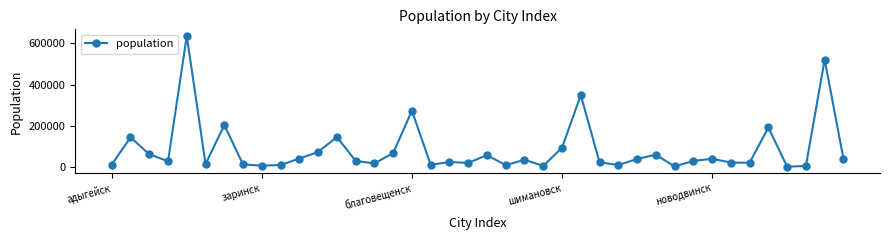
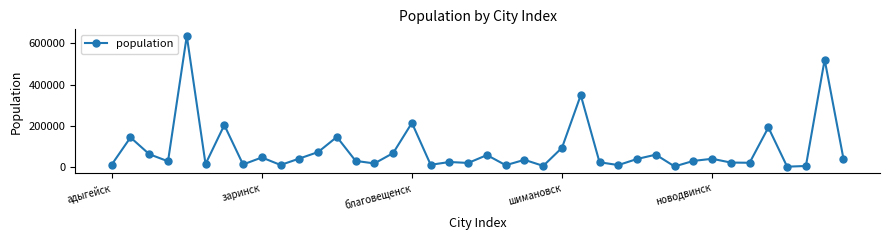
  {
    "адыгейск": 10000,
-   "заринск": 10000,
-   "благовещенск": 270000,
+   "заринск": 50000,
+   "благовещенск": 210000,
    "шимановск": 90000,
    "новодвинск": 40000
  }
